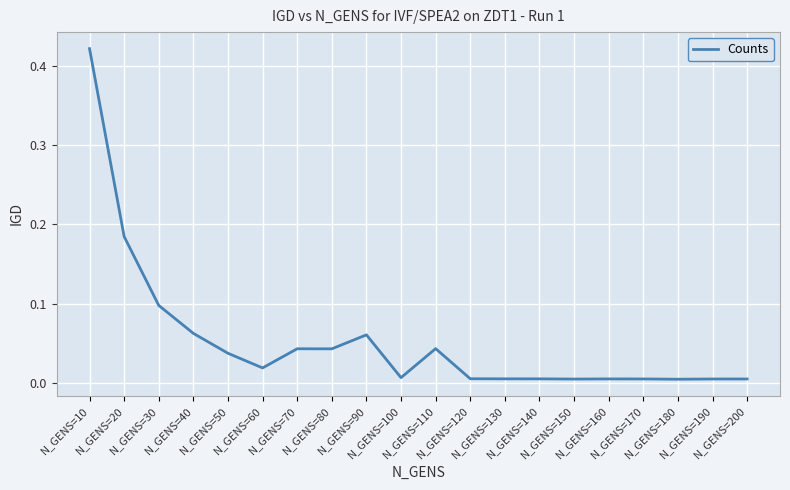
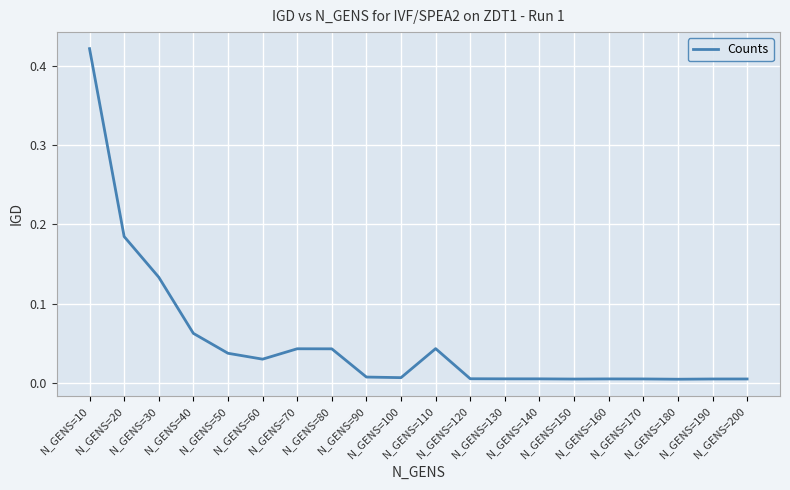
  {
    "N_GENS=10": 0.42,
    "N_GENS=20": 0.18,
-   "N_GENS=30": 0.10,
+   "N_GENS=30": 0.13,
    "N_GENS=40": 0.06,
    "N_GENS=50": 0.04,
-   "N_GENS=60": 0.02,
+   "N_GENS=60": 0.03,
    "N_GENS=70": 0.04,
    "N_GENS=80": 0.04,
-   "N_GENS=90": 0.06,
+   "N_GENS=90": 0.01,
    "N_GENS=100": 0.01,
    "N_GENS=110": 0.04,
    "N_GENS=120": 0.01,
    "N_GENS=130": 0.01,
    "N_GENS=140": 0.01,
    "N_GENS=150": 0.00,
    "N_GENS=160": 0.00,
    "N_GENS=170": 0.00,
    "N_GENS=180": 0.00,
    "N_GENS=190": 0.00,
    "N_GENS=200": 0.00
  }
